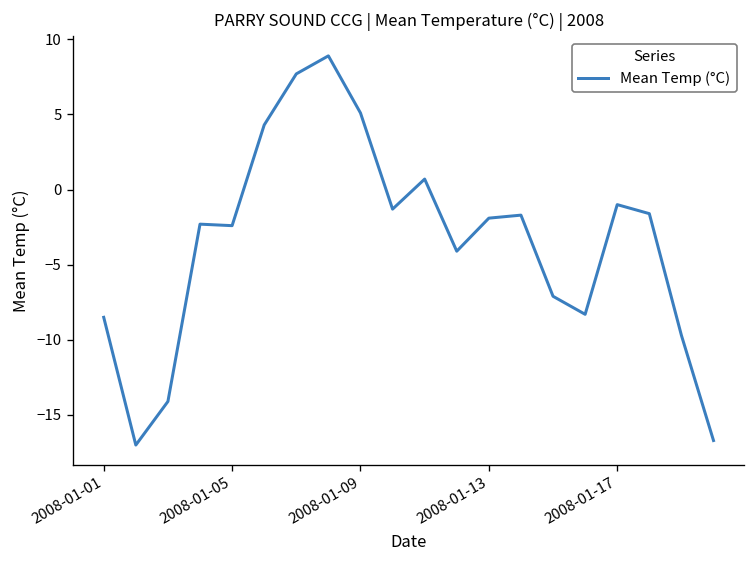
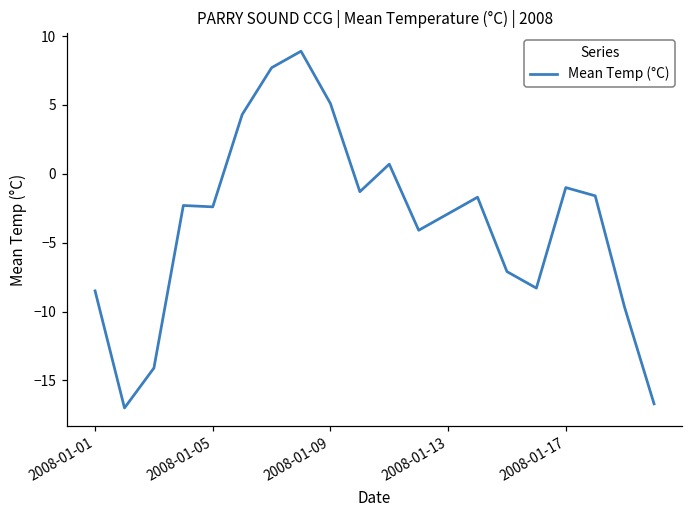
  {
    "2008-01-01": -8.5,
    "2008-01-05": -2.4,
    "2008-01-09": 5.1,
-   "2008-01-13": -1.9,
+   "2008-01-13": -2.9,
    "2008-01-17": -1.0
  }
